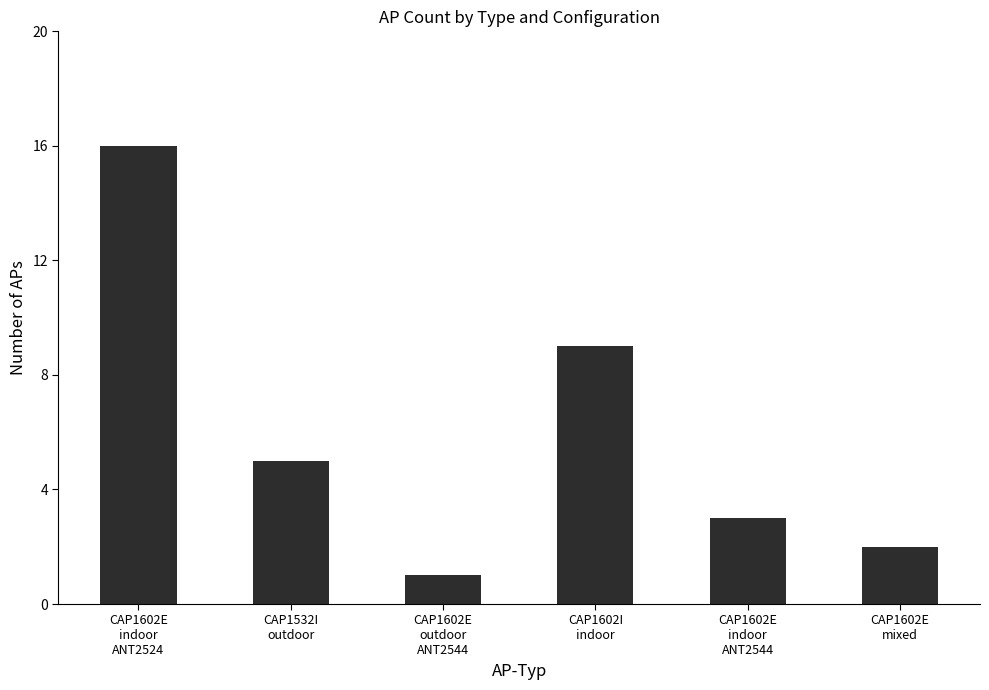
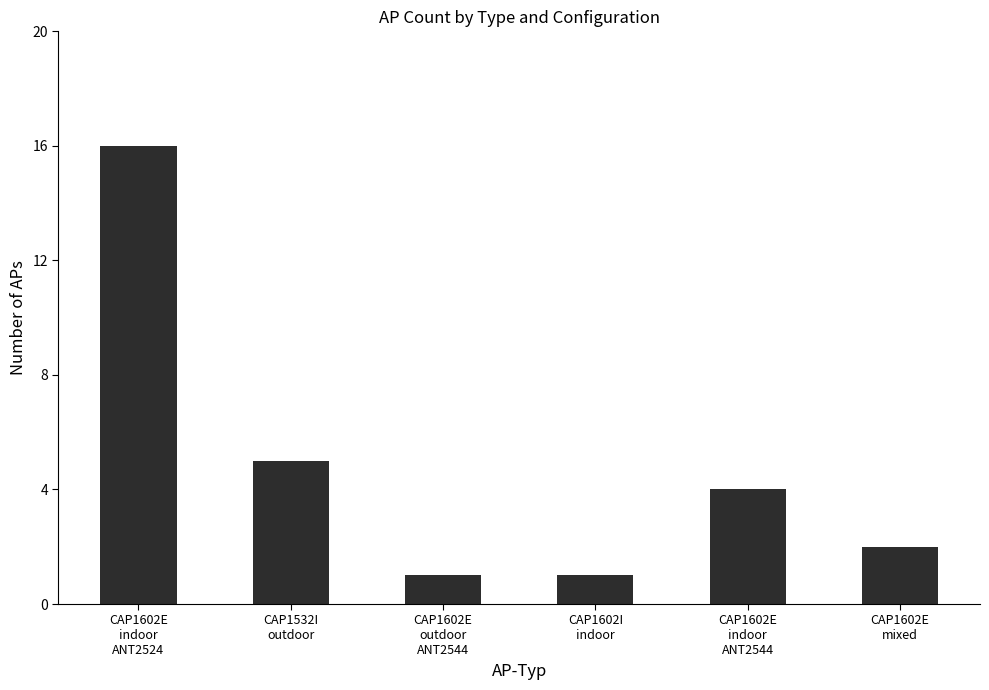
  {
    "CAP1602E indoor ANT2524": 16,
    "CAP1532I outdoor": 5,
    "CAP1602E outdoor ANT2544": 1,
-   "CAP1602I indoor": 9,
-   "CAP1602E indoor ANT2544": 3,
+   "CAP1602I indoor": 1,
+   "CAP1602E indoor ANT2544": 4,
    "CAP1602E mixed": 2
  }
